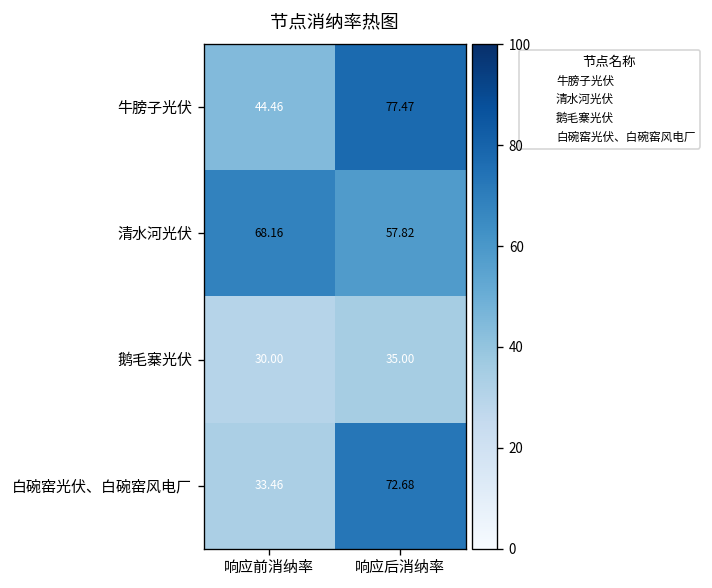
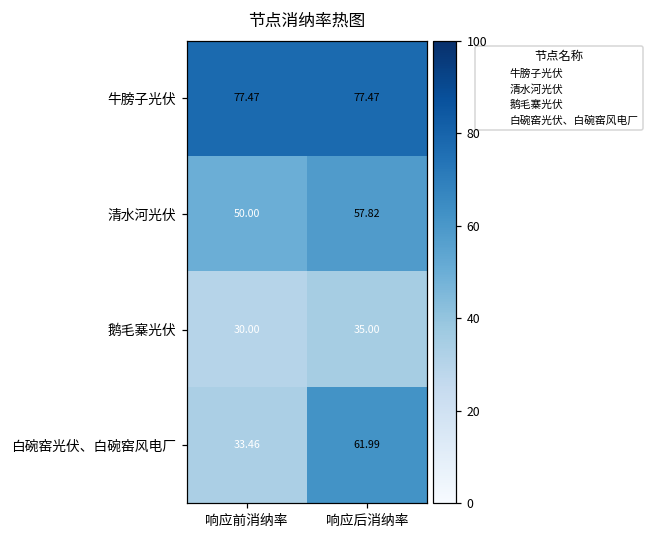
  {
    "牛膀子光伏": {
-     "响应前消纳率": 44.46,
+     "响应前消纳率": 77.47,
      "响应后消纳率": 77.47
    },
    "清水河光伏": {
-     "响应前消纳率": 68.16,
+     "响应前消纳率": 50.00,
      "响应后消纳率": 57.82
    },
    "鹅毛寨光伏": {
      "响应前消纳率": 30.00,
      "响应后消纳率": 35.00
    },
    "白碗窑光伏、白碗窑风电厂": {
      "响应前消纳率": 33.46,
-     "响应后消纳率": 72.68
+     "响应后消纳率": 61.99
    }
  }
